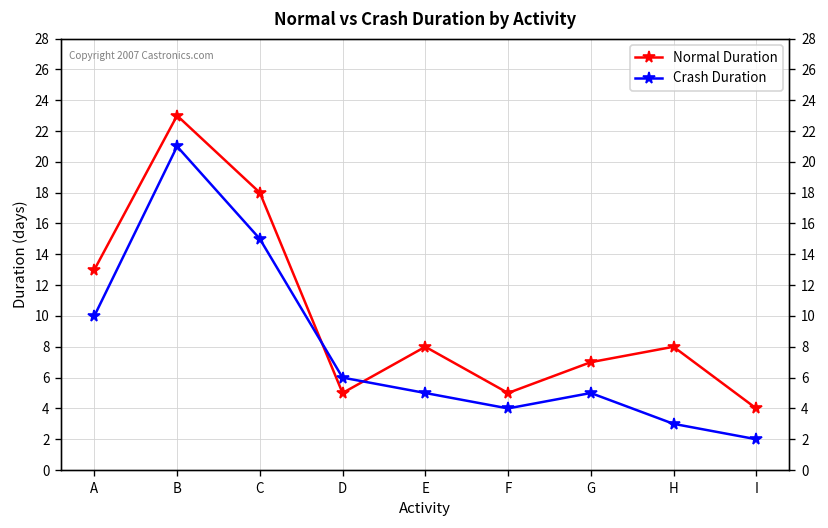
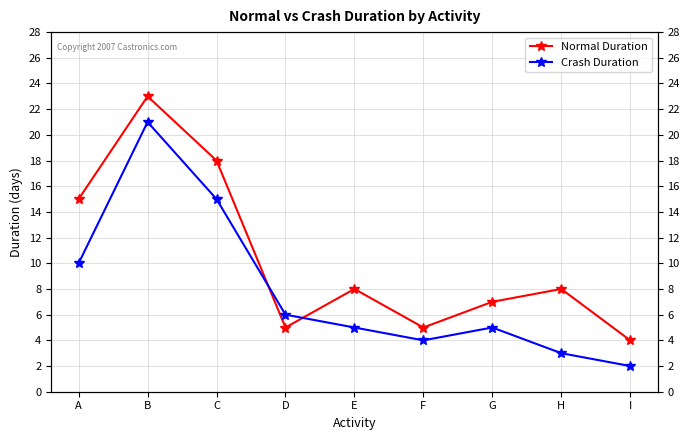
  {
    "Normal Duration": {
-     "A": 13,
+     "A": 15,
      "B": 23,
      "C": 18,
      "D": 5,
      "E": 8,
      "F": 5,
      "G": 7,
      "H": 8,
      "I": 4
    },
    "Crash Duration": {
      "A": 10,
      "B": 21,
      "C": 15,
      "D": 6,
      "E": 5,
      "F": 4,
      "G": 5,
      "H": 3,
      "I": 2
    }
  }
